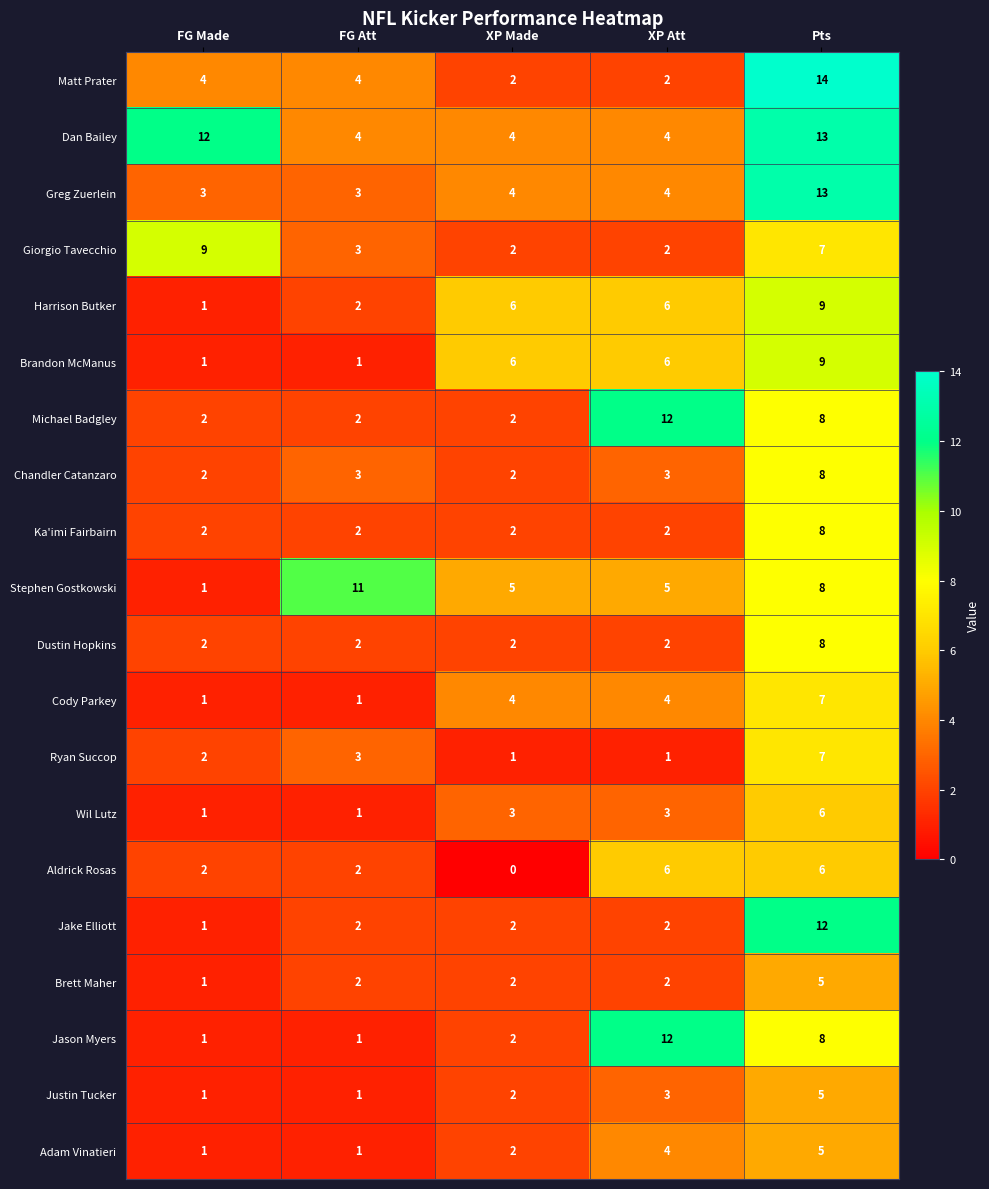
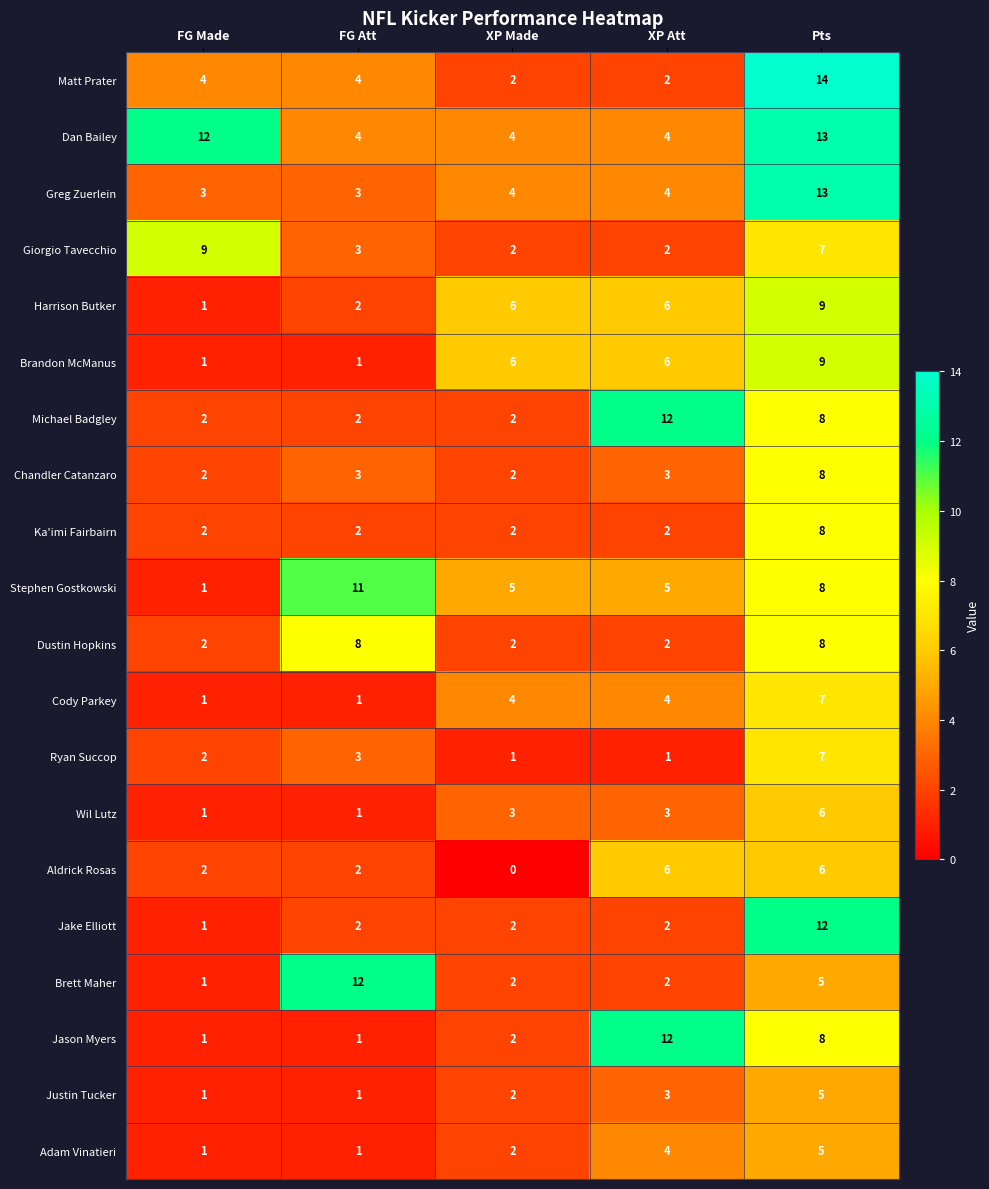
  {
    "Matt Prater": {
      "FG Made": 4,
      "FG Att": 4,
      "XP Made": 2,
      "XP Att": 2,
      "Pts": 14
    },
    "Dan Bailey": {
      "FG Made": 12,
      "FG Att": 4,
      "XP Made": 4,
      "XP Att": 4,
      "Pts": 13
    },
    "Greg Zuerlein": {
      "FG Made": 3,
      "FG Att": 3,
      "XP Made": 4,
      "XP Att": 4,
      "Pts": 13
    },
    "Giorgio Tavecchio": {
      "FG Made": 9,
      "FG Att": 3,
      "XP Made": 2,
      "XP Att": 2,
      "Pts": 7
    },
    "Harrison Butker": {
      "FG Made": 1,
      "FG Att": 2,
      "XP Made": 6,
      "XP Att": 6,
      "Pts": 9
    },
    "Brandon McManus": {
      "FG Made": 1,
      "FG Att": 1,
      "XP Made": 6,
      "XP Att": 6,
      "Pts": 9
    },
    "Michael Badgley": {
      "FG Made": 2,
      "FG Att": 2,
      "XP Made": 2,
      "XP Att": 12,
      "Pts": 8
    },
    "Chandler Catanzaro": {
      "FG Made": 2,
      "FG Att": 3,
      "XP Made": 2,
      "XP Att": 3,
      "Pts": 8
    },
    "Ka'imi Fairbairn": {
      "FG Made": 2,
      "FG Att": 2,
      "XP Made": 2,
      "XP Att": 2,
      "Pts": 8
    },
    "Stephen Gostkowski": {
      "FG Made": 1,
      "FG Att": 11,
      "XP Made": 5,
      "XP Att": 5,
      "Pts": 8
    },
    "Dustin Hopkins": {
      "FG Made": 2,
-     "FG Att": 2,
+     "FG Att": 8,
      "XP Made": 2,
      "XP Att": 2,
      "Pts": 8
    },
    "Cody Parkey": {
      "FG Made": 1,
      "FG Att": 1,
      "XP Made": 4,
      "XP Att": 4,
      "Pts": 7
    },
    "Ryan Succop": {
      "FG Made": 2,
      "FG Att": 3,
      "XP Made": 1,
      "XP Att": 1,
      "Pts": 7
    },
    "Wil Lutz": {
      "FG Made": 1,
      "FG Att": 1,
      "XP Made": 3,
      "XP Att": 3,
      "Pts": 6
    },
    "Aldrick Rosas": {
      "FG Made": 2,
      "FG Att": 2,
      "XP Made": 0,
      "XP Att": 6,
      "Pts": 6
    },
    "Jake Elliott": {
      "FG Made": 1,
      "FG Att": 2,
      "XP Made": 2,
      "XP Att": 2,
      "Pts": 12
    },
    "Brett Maher": {
      "FG Made": 1,
-     "FG Att": 2,
+     "FG Att": 12,
      "XP Made": 2,
      "XP Att": 2,
      "Pts": 5
    },
    "Jason Myers": {
      "FG Made": 1,
      "FG Att": 1,
      "XP Made": 2,
      "XP Att": 12,
      "Pts": 8
    },
    "Justin Tucker": {
      "FG Made": 1,
      "FG Att": 1,
      "XP Made": 2,
      "XP Att": 3,
      "Pts": 5
    },
    "Adam Vinatieri": {
      "FG Made": 1,
      "FG Att": 1,
      "XP Made": 2,
      "XP Att": 4,
      "Pts": 5
    }
  }
